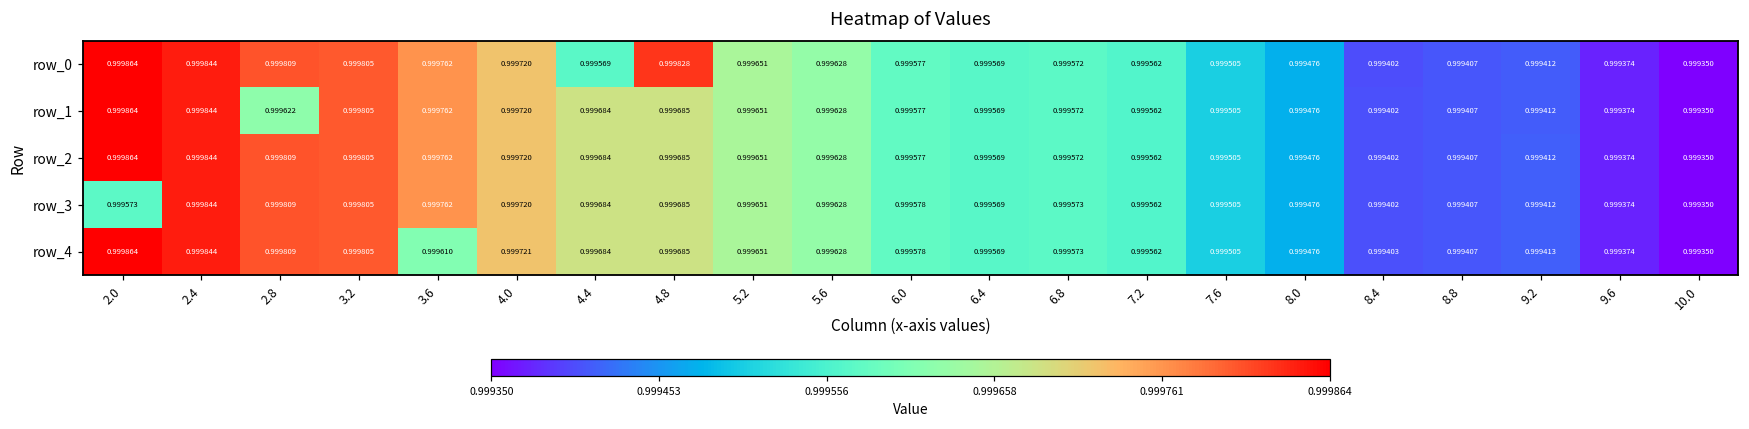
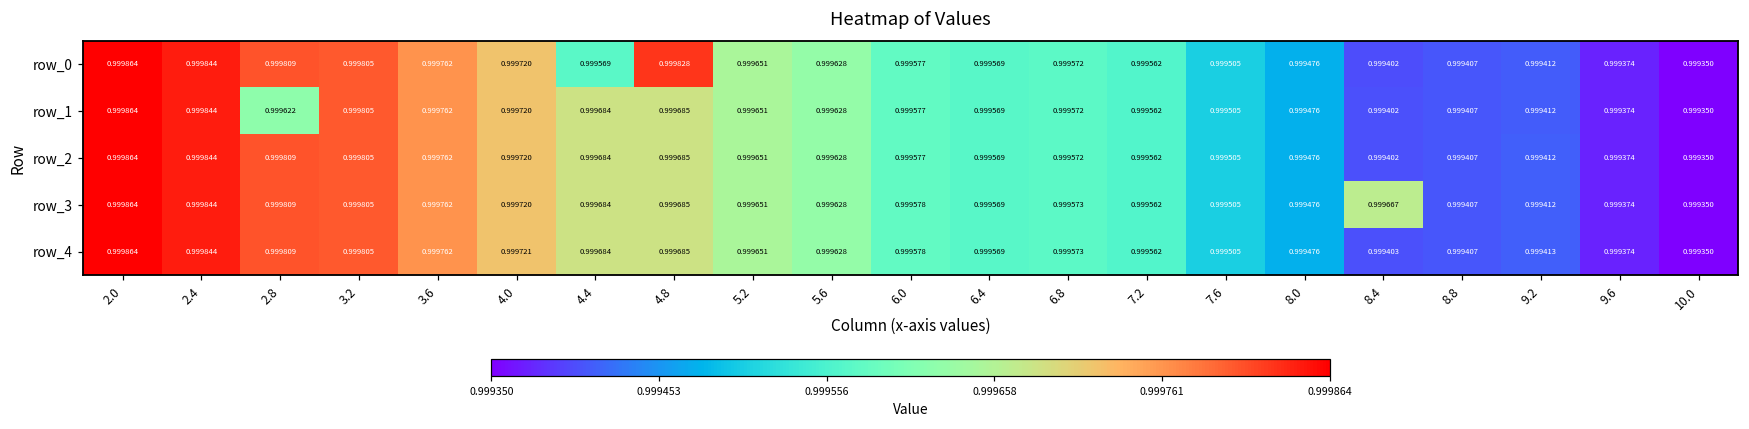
  {
    "row_0": {
      "2.0": 0.999864,
      "2.4": 0.999844,
      "2.8": 0.999809,
      "3.2": 0.999805,
      "3.6": 0.999762,
      "4.0": 0.999720,
      "4.4": 0.999569,
      "4.8": 0.999828,
      "5.2": 0.999651,
      "5.6": 0.999628,
      "6.0": 0.999577,
      "6.4": 0.999569,
      "6.8": 0.999572,
      "7.2": 0.999562,
      "7.6": 0.999505,
      "8.0": 0.999476,
      "8.4": 0.999402,
      "8.8": 0.999407,
      "9.2": 0.999412,
      "9.6": 0.999374,
      "10.0": 0.999350
    },
    "row_1": {
      "2.0": 0.999864,
      "2.4": 0.999844,
      "2.8": 0.999622,
      "3.2": 0.999805,
      "3.6": 0.999762,
      "4.0": 0.999720,
      "4.4": 0.999684,
      "4.8": 0.999685,
      "5.2": 0.999651,
      "5.6": 0.999628,
      "6.0": 0.999577,
      "6.4": 0.999569,
      "6.8": 0.999572,
      "7.2": 0.999562,
      "7.6": 0.999505,
      "8.0": 0.999476,
      "8.4": 0.999402,
      "8.8": 0.999407,
      "9.2": 0.999412,
      "9.6": 0.999374,
      "10.0": 0.999350
    },
    "row_2": {
      "2.0": 0.999864,
      "2.4": 0.999844,
      "2.8": 0.999809,
      "3.2": 0.999805,
      "3.6": 0.999762,
      "4.0": 0.999720,
      "4.4": 0.999684,
      "4.8": 0.999685,
      "5.2": 0.999651,
      "5.6": 0.999628,
      "6.0": 0.999577,
      "6.4": 0.999569,
      "6.8": 0.999572,
      "7.2": 0.999562,
      "7.6": 0.999505,
      "8.0": 0.999476,
      "8.4": 0.999402,
      "8.8": 0.999407,
      "9.2": 0.999412,
      "9.6": 0.999374,
      "10.0": 0.999350
    },
    "row_3": {
-     "2.0": 0.999573,
+     "2.0": 0.999864,
      "2.4": 0.999844,
      "2.8": 0.999809,
      "3.2": 0.999805,
      "3.6": 0.999762,
      "4.0": 0.999720,
      "4.4": 0.999684,
      "4.8": 0.999685,
      "5.2": 0.999651,
      "5.6": 0.999628,
      "6.0": 0.999578,
      "6.4": 0.999569,
      "6.8": 0.999573,
      "7.2": 0.999562,
      "7.6": 0.999505,
      "8.0": 0.999476,
-     "8.4": 0.999402,
+     "8.4": 0.999667,
      "8.8": 0.999407,
      "9.2": 0.999412,
      "9.6": 0.999374,
      "10.0": 0.999350
    },
    "row_4": {
      "2.0": 0.999864,
      "2.4": 0.999844,
      "2.8": 0.999809,
      "3.2": 0.999805,
-     "3.6": 0.999610,
+     "3.6": 0.999762,
      "4.0": 0.999721,
      "4.4": 0.999684,
      "4.8": 0.999685,
      "5.2": 0.999651,
      "5.6": 0.999628,
      "6.0": 0.999578,
      "6.4": 0.999569,
      "6.8": 0.999573,
      "7.2": 0.999562,
      "7.6": 0.999505,
      "8.0": 0.999476,
      "8.4": 0.999403,
      "8.8": 0.999407,
      "9.2": 0.999413,
      "9.6": 0.999374,
      "10.0": 0.999350
    }
  }
